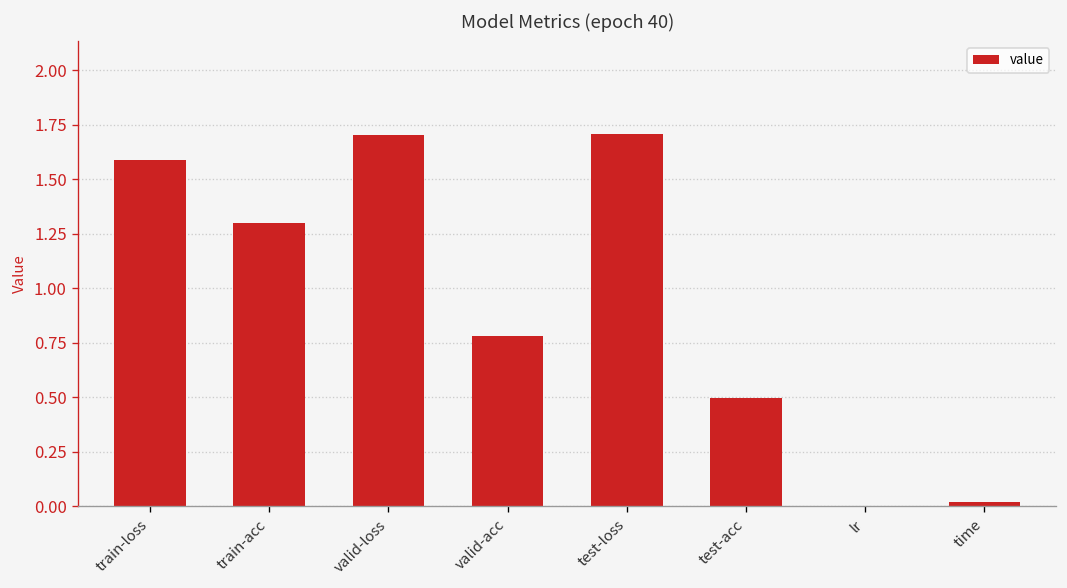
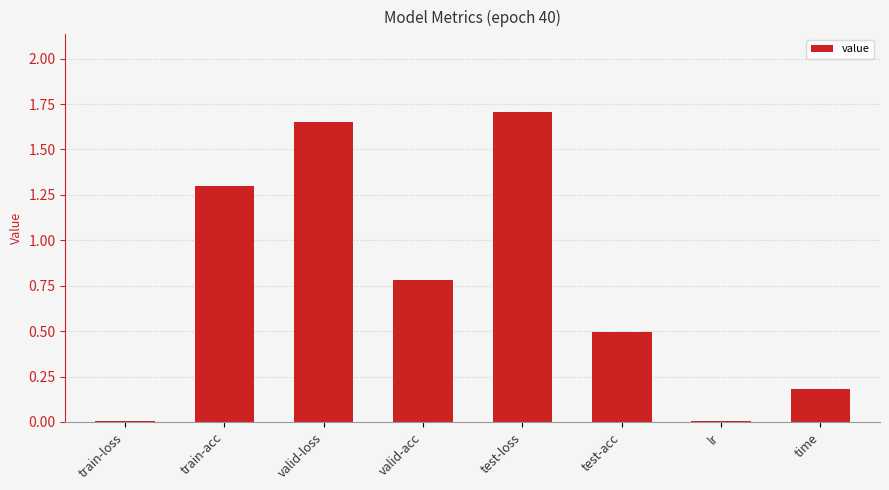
  {
-   "train-loss": 1.59,
+   "train-loss": 0.00,
    "train-acc": 1.30,
-   "valid-loss": 1.70,
+   "valid-loss": 1.65,
    "valid-acc": 0.78,
    "test-loss": 1.71,
    "test-acc": 0.50,
-   "time": 0.02
+   "time": 0.18
  }
